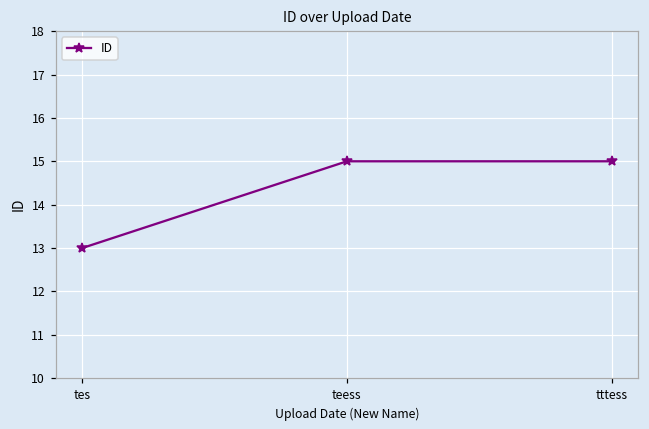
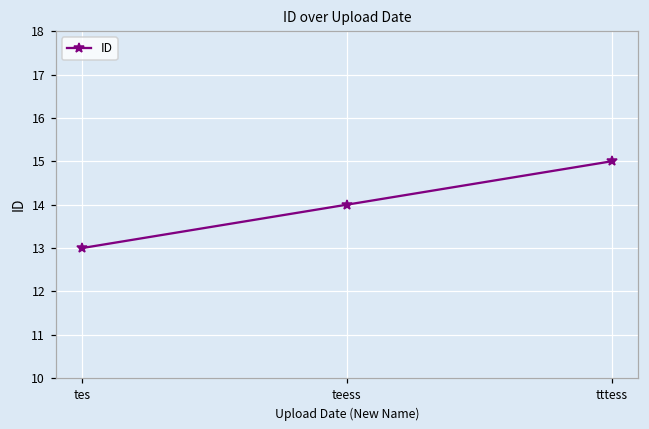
  {
    "tes": 13,
-   "teess": 15,
+   "teess": 14,
    "tttess": 15
  }
